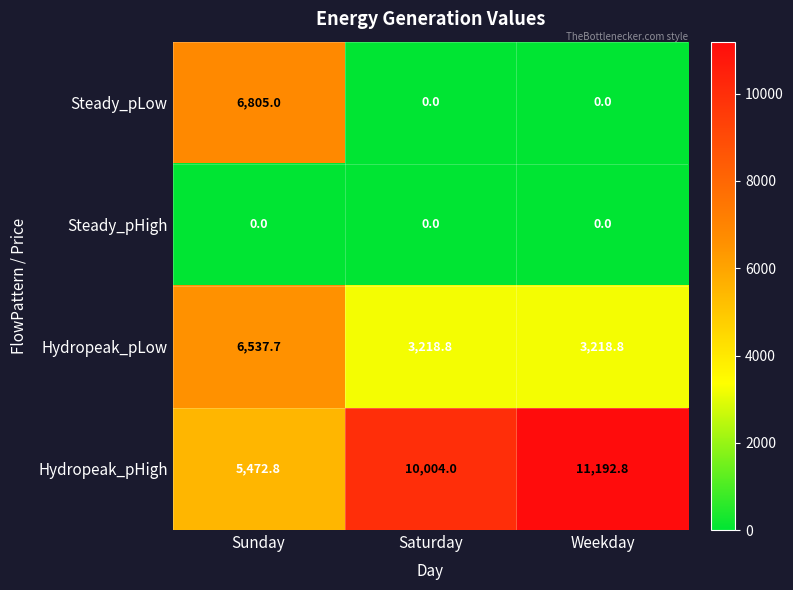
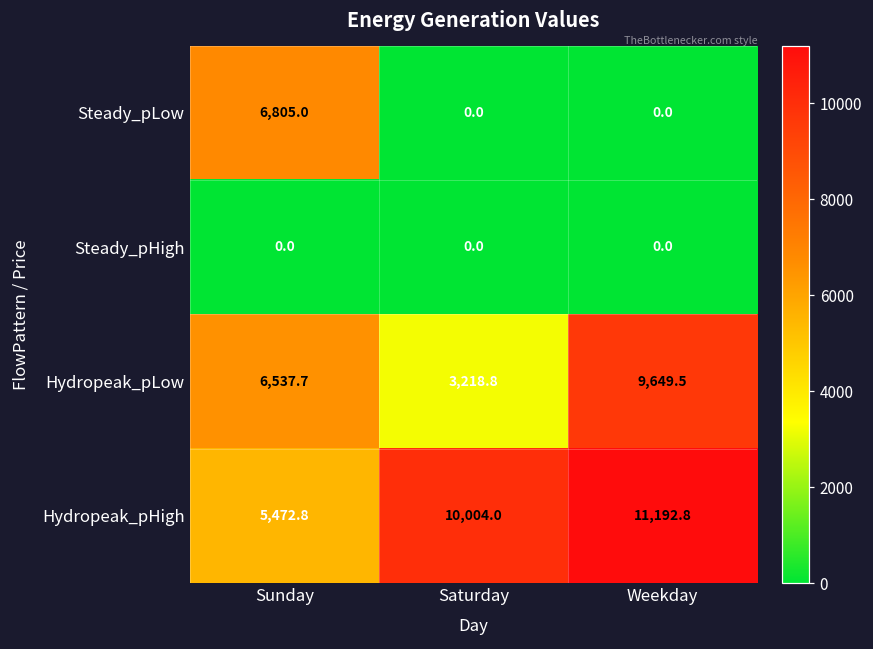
  {
    "Steady_pLow": {
      "Sunday": "6,805.0",
      "Saturday": "0.0",
      "Weekday": "0.0"
    },
    "Steady_pHigh": {
      "Sunday": "0.0",
      "Saturday": "0.0",
      "Weekday": "0.0"
    },
    "Hydropeak_pLow": {
      "Sunday": "6,537.7",
      "Saturday": "3,218.8",
-     "Weekday": "3,218.8"
+     "Weekday": "9,649.5"
    },
    "Hydropeak_pHigh": {
      "Sunday": "5,472.8",
      "Saturday": "10,004.0",
      "Weekday": "11,192.8"
    }
  }
